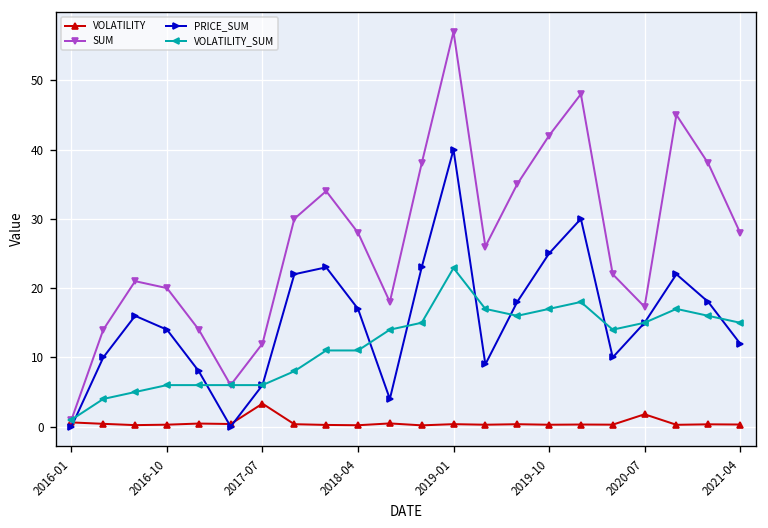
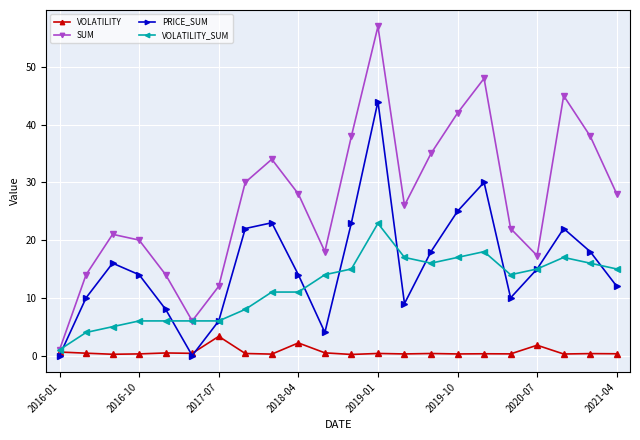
  {
    "VOLATILITY": {
      "2016-10": 0,
      "2017-07": 3,
-     "2018-04": 0,
+     "2018-04": 2,
      "2019-01": 0,
      "2019-10": 0,
      "2020-07": 2,
      "2021-04": 0
    },
    "SUM": {
      "2016-10": 20,
      "2017-07": 12,
      "2018-04": 28,
      "2019-01": 57,
      "2019-10": 42,
      "2020-07": 17,
      "2021-04": 28
    },
    "PRICE_SUM": {
      "2016-01": 0,
      "2016-10": 14,
-     "2018-04": 17,
-     "2019-01": 40,
+     "2018-04": 14,
+     "2019-01": 44,
      "2019-10": 25,
      "2021-04": 12
    },
    "VOLATILITY_SUM": {
      "2016-10": 6,
      "2018-04": 11,
      "2019-01": 23,
      "2019-10": 17,
      "2021-04": 15
    }
  }
